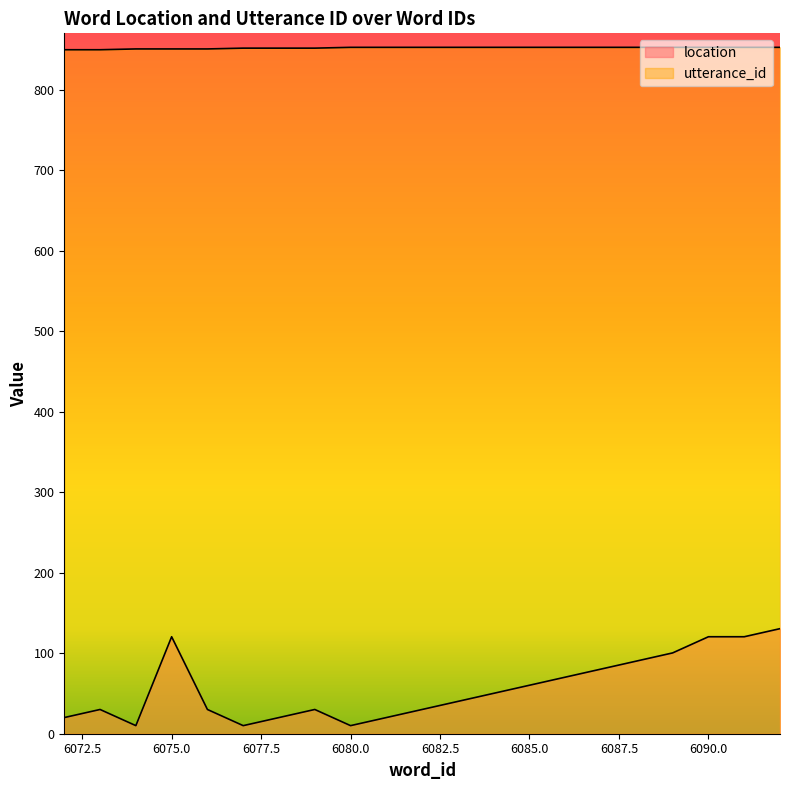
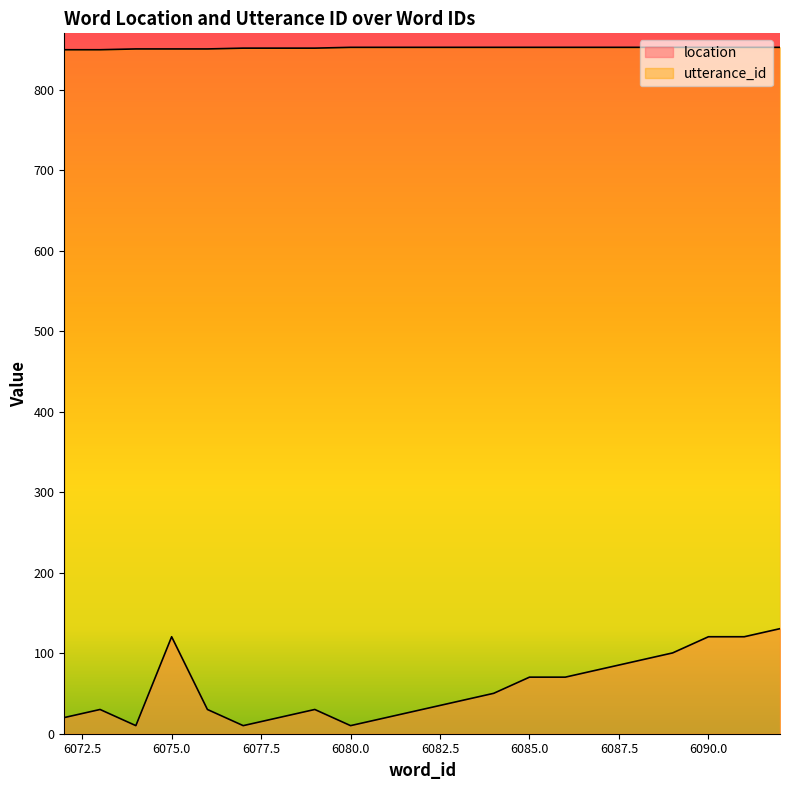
  {
    "location": {
      "6075.0": 120,
      "6080.0": 10,
-     "6085.0": 60,
+     "6085.0": 70,
      "6090.0": 120
    },
    "utterance_id": {
      "6075.0": 850,
      "6080.0": 850,
      "6085.0": 850
    }
  }
